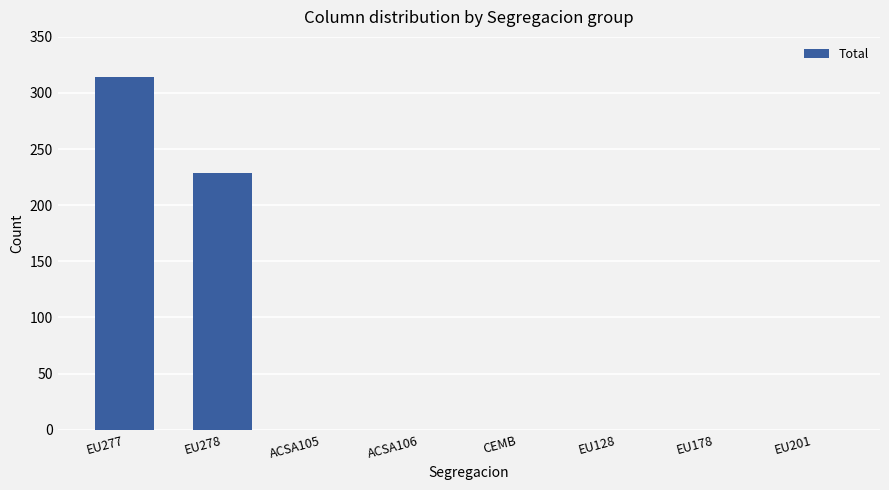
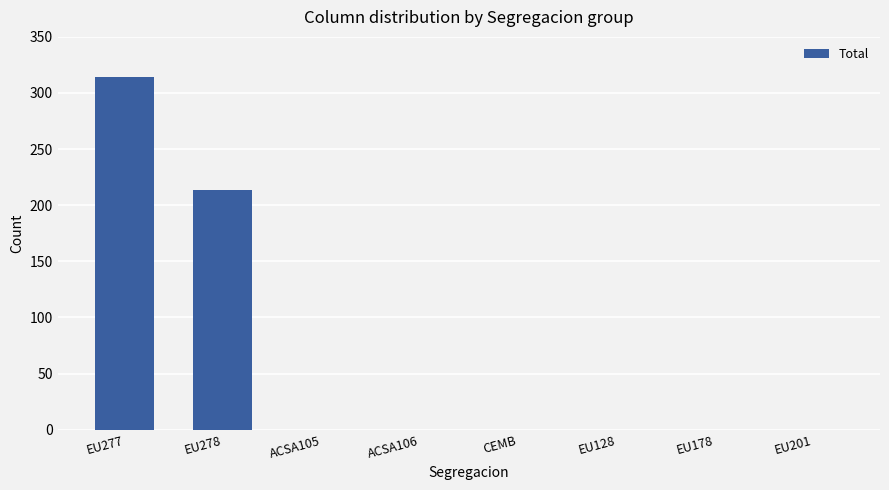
  {
    "EU277": 314,
-   "EU278": 229,
+   "EU278": 214,
    "ACSA105": 0,
    "ACSA106": 0,
    "CEMB": 0,
    "EU128": 0,
    "EU178": 0,
    "EU201": 0
  }
